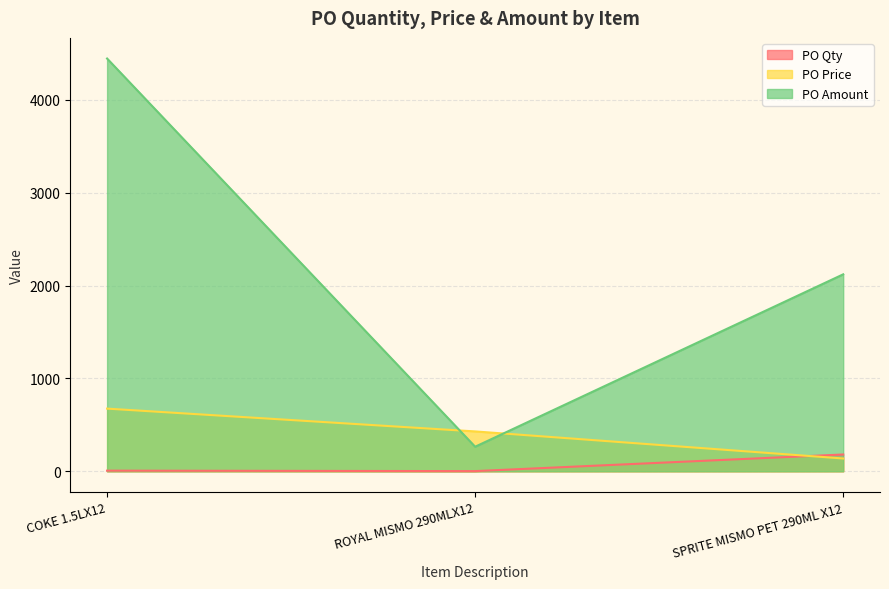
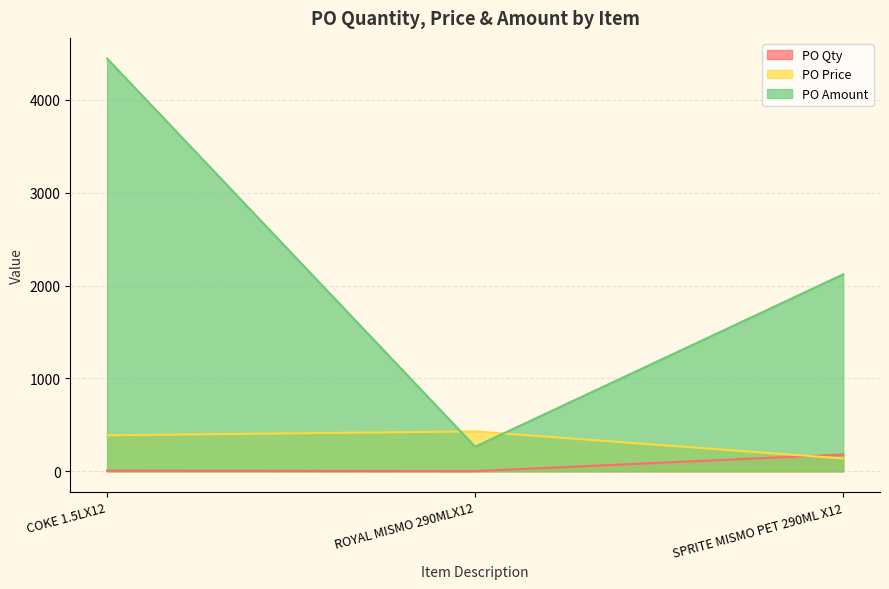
  {
    "PO Qty": {
      "COKE 1.5LX12": 0,
      "ROYAL MISMO 290MLX12": 0,
      "SPRITE MISMO PET 290ML X12": 200
    },
    "PO Price": {
-     "COKE 1.5LX12": 700,
+     "COKE 1.5LX12": 400,
      "ROYAL MISMO 290MLX12": 400,
      "SPRITE MISMO PET 290ML X12": 100
    },
    "PO Amount": {
      "COKE 1.5LX12": 4400,
      "ROYAL MISMO 290MLX12": 300,
      "SPRITE MISMO PET 290ML X12": 2100
    }
  }
